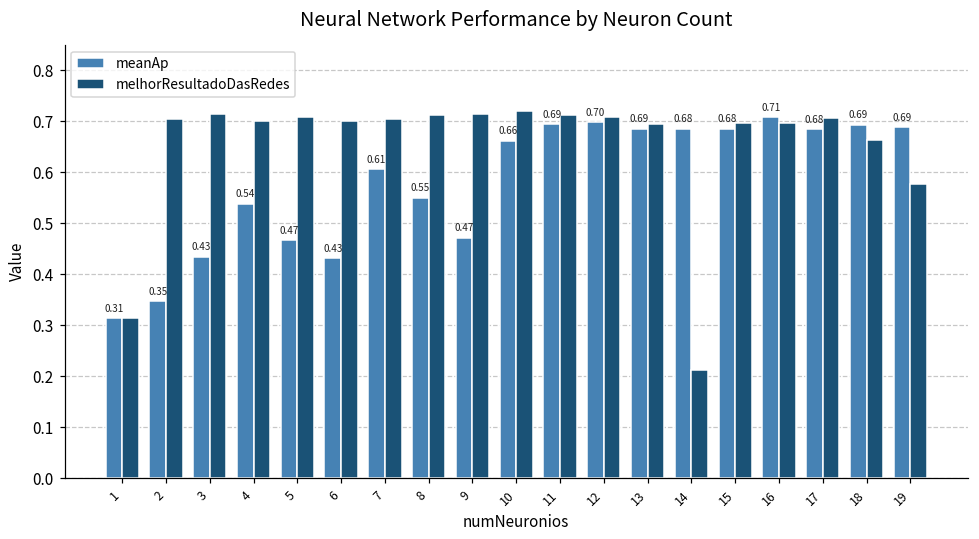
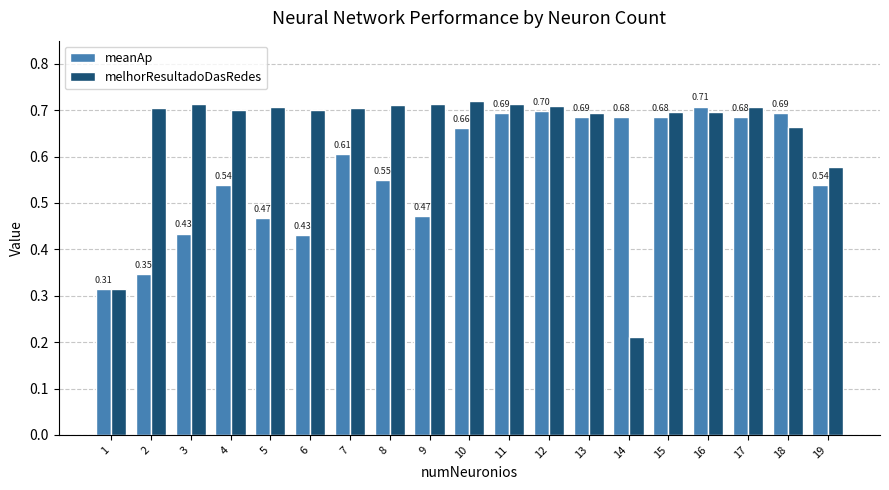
  {
    "meanAp": {
      "1": 0.31,
      "2": 0.35,
      "3": 0.43,
      "4": 0.54,
      "5": 0.47,
      "6": 0.43,
      "7": 0.61,
      "8": 0.55,
      "9": 0.47,
      "10": 0.66,
      "11": 0.69,
      "12": 0.70,
      "13": 0.69,
      "14": 0.68,
      "15": 0.68,
      "16": 0.71,
      "17": 0.68,
      "18": 0.69,
-     "19": 0.69
+     "19": 0.54
    },
    "melhorResultadoDasRedes": {
      "2": 0.70,
      "3": 0.71,
      "4": 0.70,
      "5": 0.71,
      "6": 0.70,
      "7": 0.70,
      "8": 0.71,
      "9": 0.71,
      "10": 0.72,
      "11": 0.71,
      "12": 0.71,
      "14": 0.21,
      "15": 0.70,
      "16": 0.70,
      "17": 0.71,
      "18": 0.66,
      "19": 0.58
    }
  }
